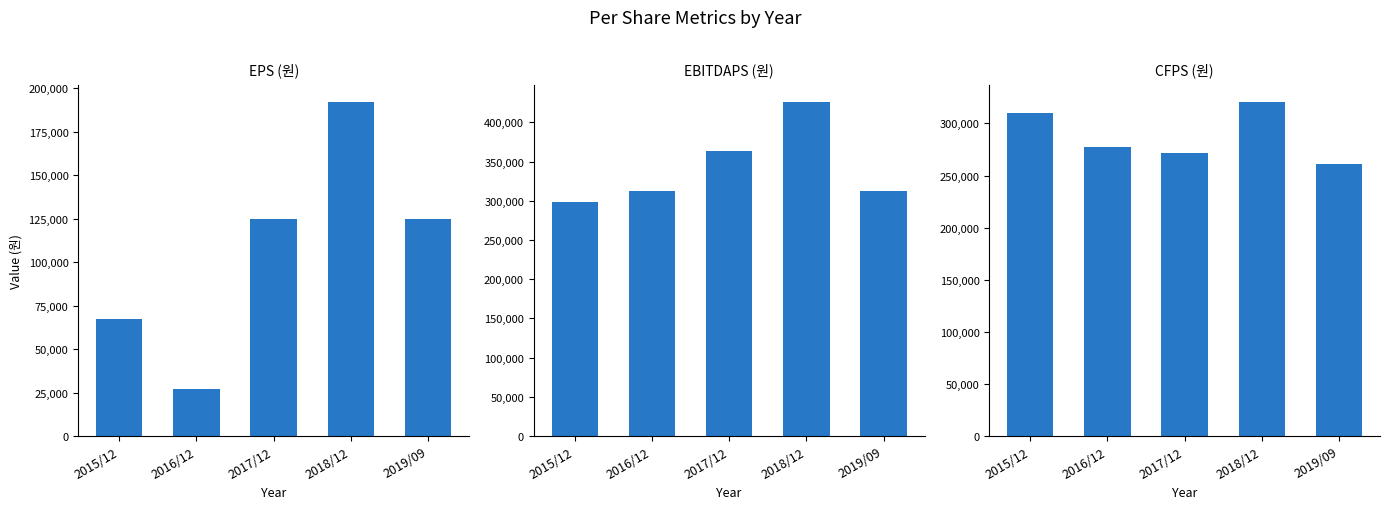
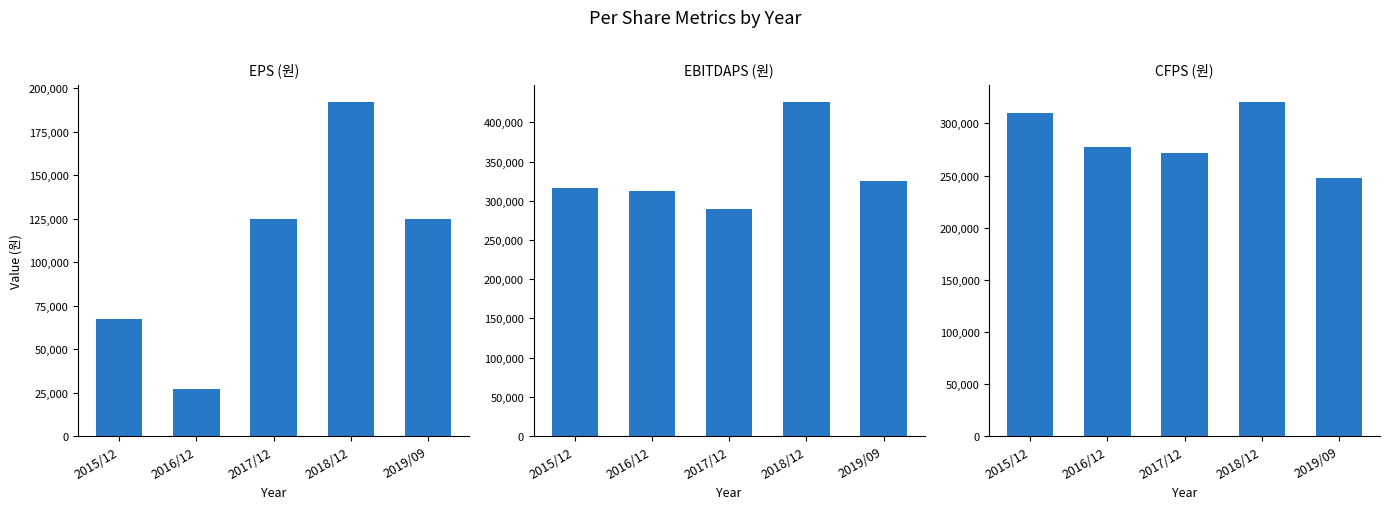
  {
    "EPS (원)": {
      "2015/12": "67,000",
      "2016/12": "27,000",
      "2017/12": "125,000",
      "2018/12": "192,000",
      "2019/09": "125,000"
    },
    "EBITDAPS (원)": {
-     "2015/12": "300,000",
+     "2015/12": "320,000",
      "2016/12": "310,000",
-     "2017/12": "360,000",
+     "2017/12": "290,000",
      "2018/12": "430,000",
-     "2019/09": "310,000"
+     "2019/09": "330,000"
    },
    "CFPS (원)": {
      "2015/12": "310,000",
      "2016/12": "278,000",
      "2017/12": "272,000",
      "2018/12": "321,000",
-     "2019/09": "261,000"
+     "2019/09": "247,000"
    }
  }
